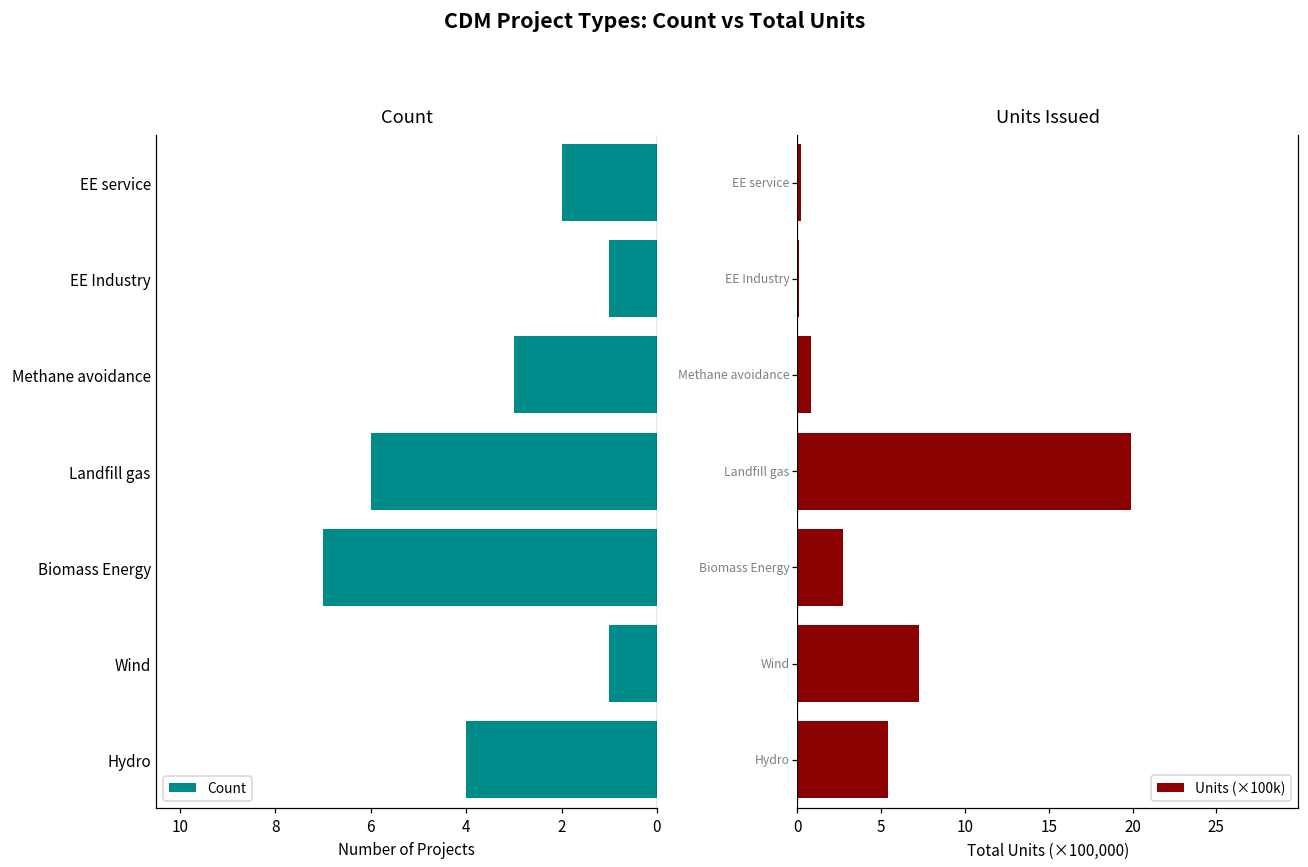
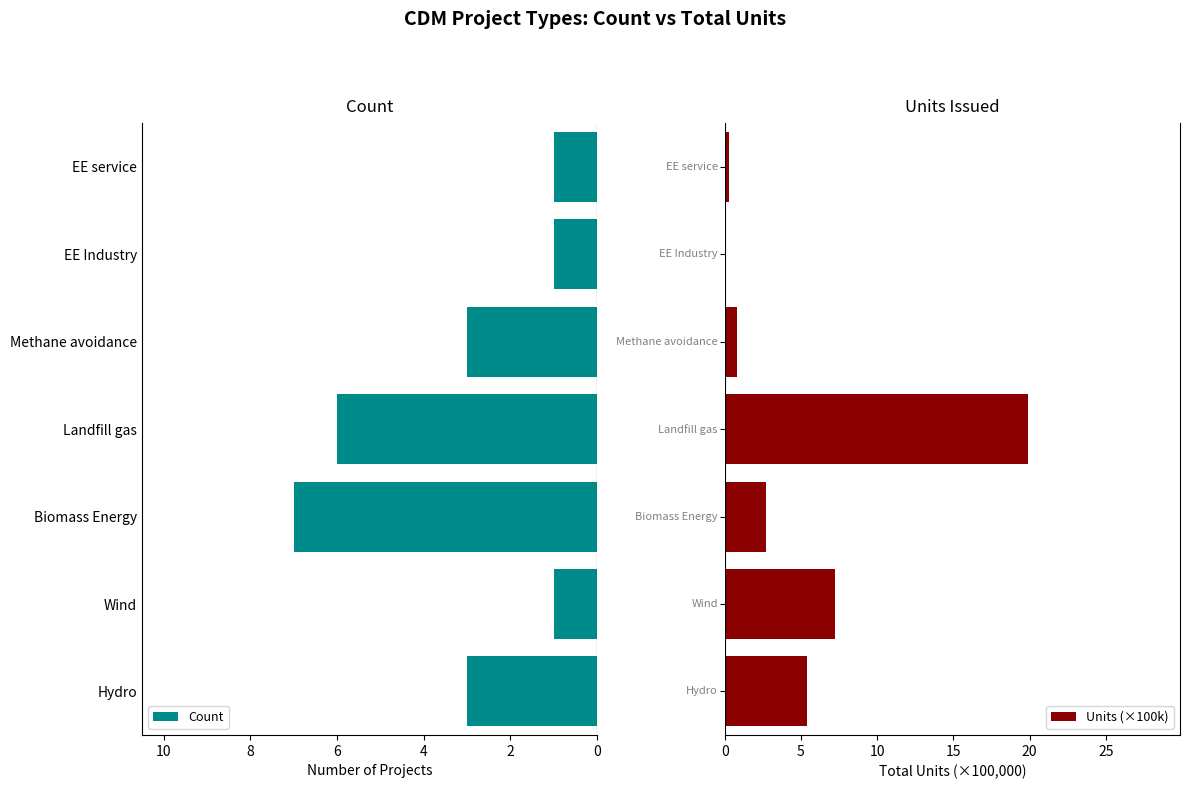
  {
    "Count": {
-     "EE service": 2,
+     "EE service": 1,
      "EE Industry": 1,
      "Methane avoidance": 3,
      "Landfill gas": 6,
      "Biomass Energy": 7,
      "Wind": 1,
-     "Hydro": 4
+     "Hydro": 3
    }
  }
